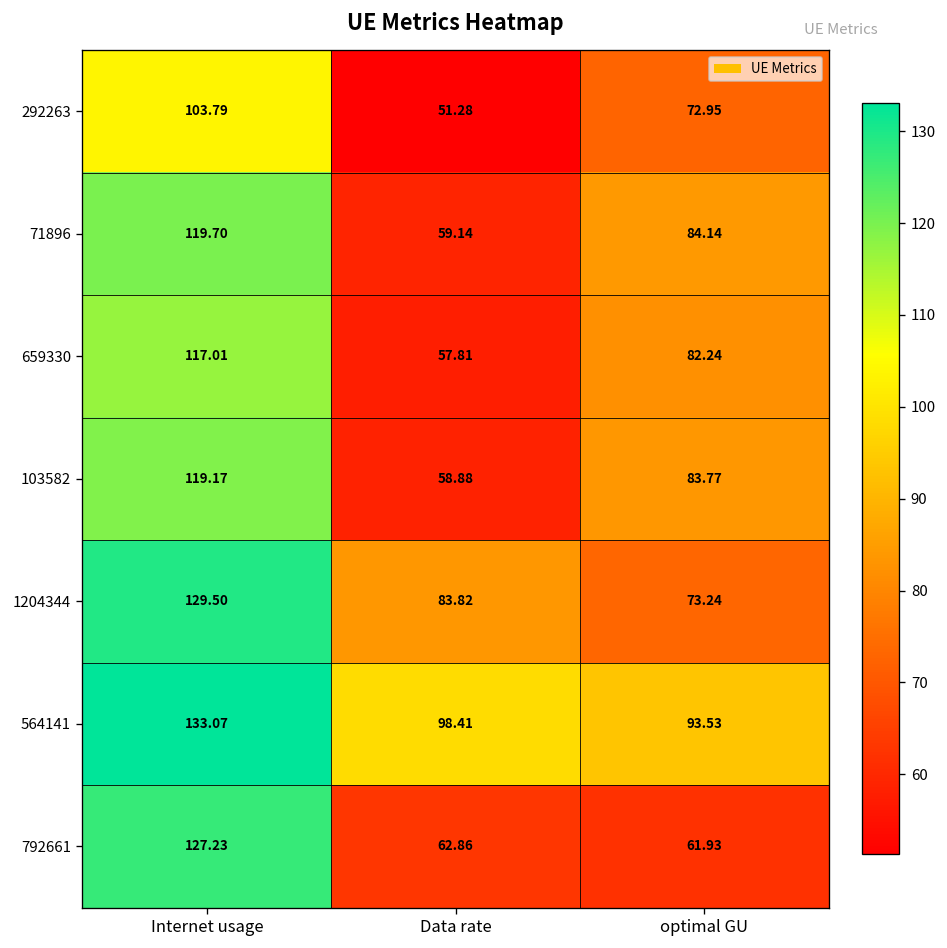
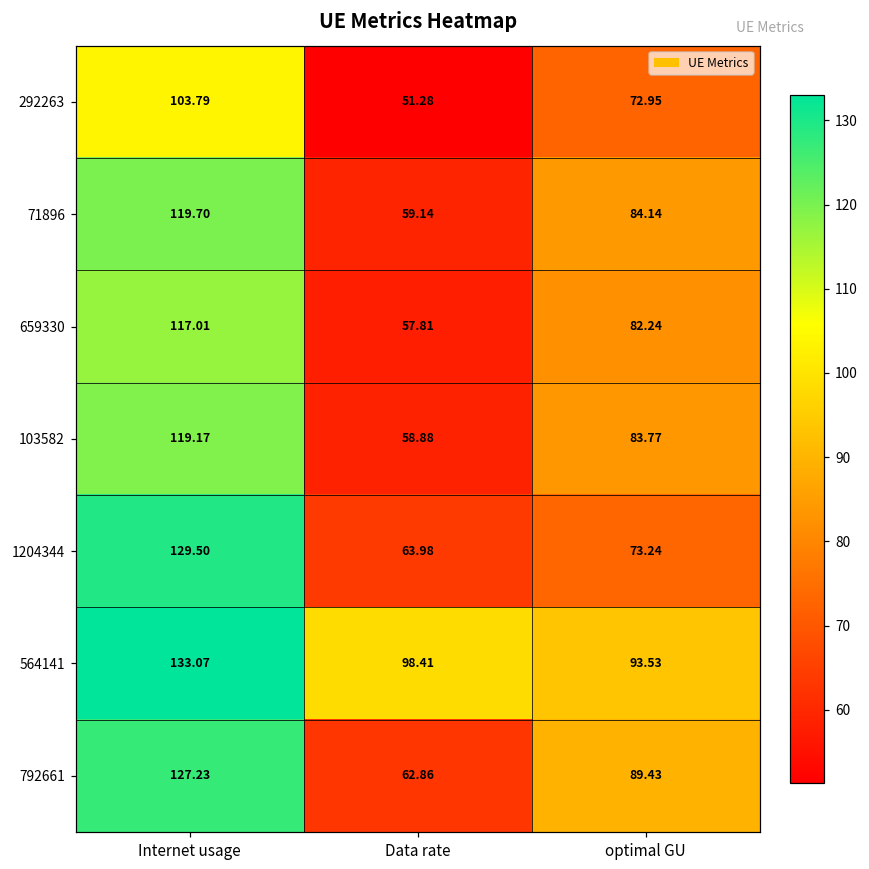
  {
    "292263": {
      "Internet usage": 103.79,
      "Data rate": 51.28,
      "optimal GU": 72.95
    },
    "71896": {
      "Internet usage": 119.70,
      "Data rate": 59.14,
      "optimal GU": 84.14
    },
    "659330": {
      "Internet usage": 117.01,
      "Data rate": 57.81,
      "optimal GU": 82.24
    },
    "103582": {
      "Internet usage": 119.17,
      "Data rate": 58.88,
      "optimal GU": 83.77
    },
    "1204344": {
      "Internet usage": 129.50,
-     "Data rate": 83.82,
+     "Data rate": 63.98,
      "optimal GU": 73.24
    },
    "564141": {
      "Internet usage": 133.07,
      "Data rate": 98.41,
      "optimal GU": 93.53
    },
    "792661": {
      "Internet usage": 127.23,
      "Data rate": 62.86,
-     "optimal GU": 61.93
+     "optimal GU": 89.43
    }
  }
